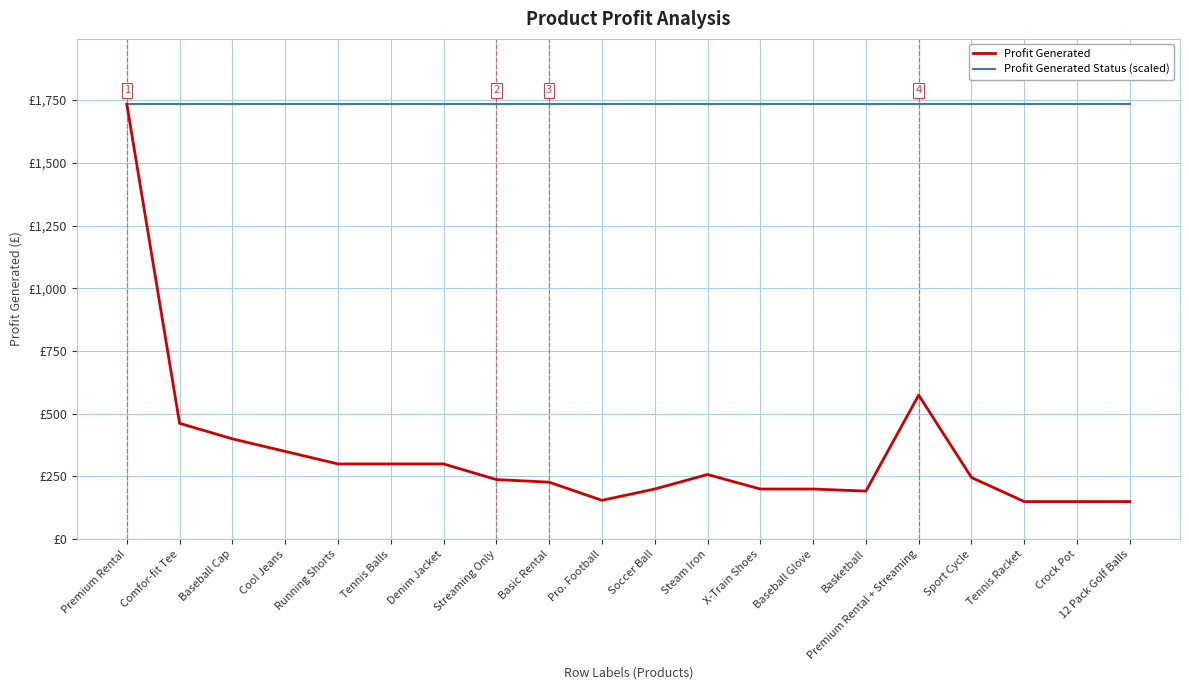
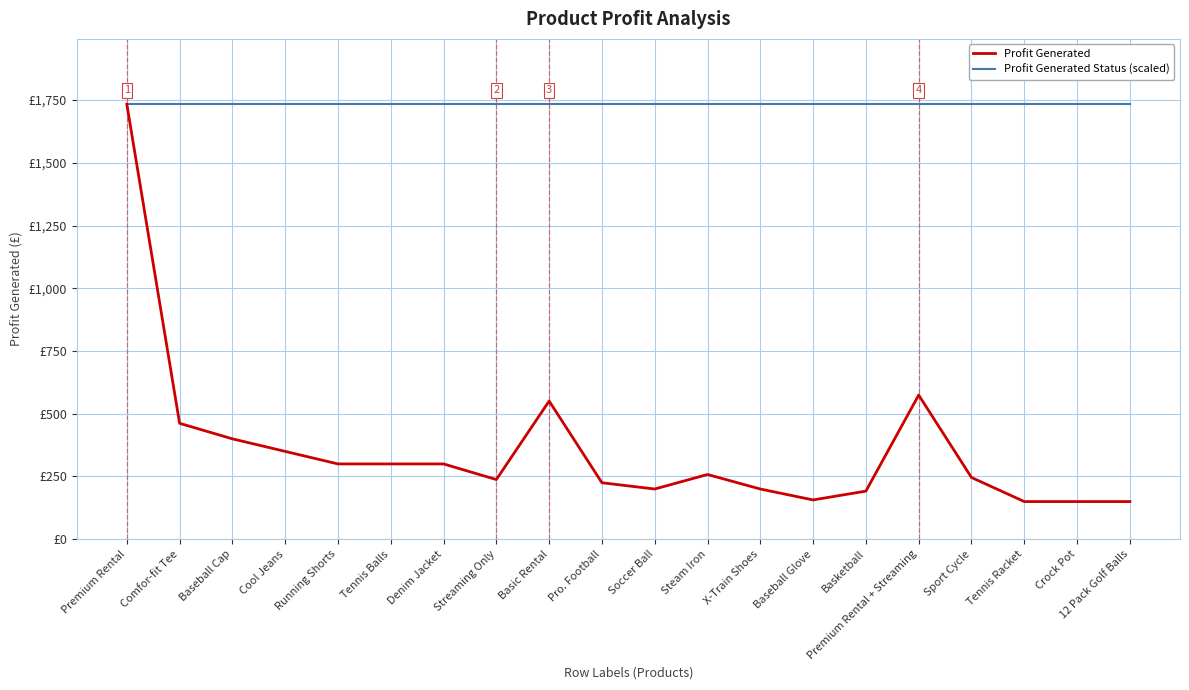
  {
    "Profit Generated": {
      "Comfor-fit Tee": "£460",
      "Baseball Cap": "£400",
      "Cool Jeans": "£350",
      "Running Shorts": "£300",
      "Tennis Balls": "£300",
      "Denim Jacket": "£300",
      "Streaming Only": "£240",
-     "Basic Rental": "£230",
-     "Pro. Football": "£150",
+     "Basic Rental": "£550",
+     "Pro. Football": "£230",
      "Soccer Ball": "£200",
      "Steam Iron": "£260",
      "X-Train Shoes": "£200",
-     "Baseball Glove": "£200",
+     "Baseball Glove": "£160",
      "Basketball": "£190",
      "Premium Rental + Streaming": "£570",
      "Sport Cycle": "£250",
      "Tennis Racket": "£150",
      "Crock Pot": "£150",
      "12 Pack Golf Balls": "£150"
    },
    "Profit Generated Status (scaled)": {
      "Comfor-fit Tee": "£1,730",
      "Baseball Cap": "£1,730",
      "Cool Jeans": "£1,730",
      "Running Shorts": "£1,730",
      "Tennis Balls": "£1,730",
      "Denim Jacket": "£1,730",
      "Pro. Football": "£1,730",
      "Soccer Ball": "£1,730",
      "Steam Iron": "£1,730",
      "X-Train Shoes": "£1,730",
      "Baseball Glove": "£1,730",
      "Basketball": "£1,730",
      "Sport Cycle": "£1,730",
      "Tennis Racket": "£1,730",
      "Crock Pot": "£1,730",
      "12 Pack Golf Balls": "£1,730"
    }
  }
